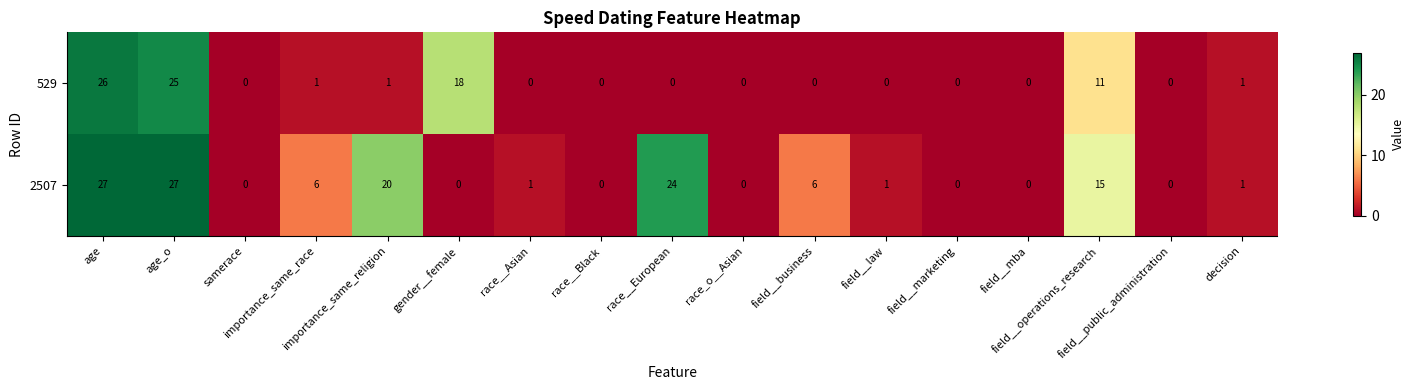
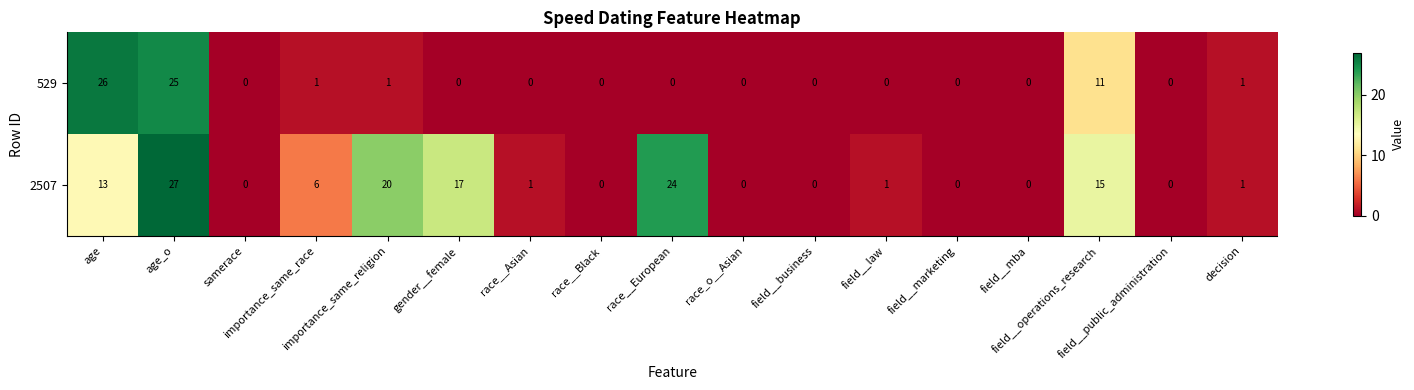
  {
    "529": {
      "age": 26,
      "age_o": 25,
      "samerace": 0,
      "importance_same_race": 1,
      "importance_same_religion": 1,
-     "gender__female": 18,
+     "gender__female": 0,
      "race__Asian": 0,
      "race__Black": 0,
      "race__European": 0,
      "race_o__Asian": 0,
      "field__business": 0,
      "field__law": 0,
      "field__marketing": 0,
      "field__mba": 0,
      "field__operations_research": 11,
      "field__public_administration": 0,
      "decision": 1
    },
    "2507": {
-     "age": 27,
+     "age": 13,
      "age_o": 27,
      "samerace": 0,
      "importance_same_race": 6,
      "importance_same_religion": 20,
-     "gender__female": 0,
+     "gender__female": 17,
      "race__Asian": 1,
      "race__Black": 0,
      "race__European": 24,
      "race_o__Asian": 0,
-     "field__business": 6,
+     "field__business": 0,
      "field__law": 1,
      "field__marketing": 0,
      "field__mba": 0,
      "field__operations_research": 15,
      "field__public_administration": 0,
      "decision": 1
    }
  }
